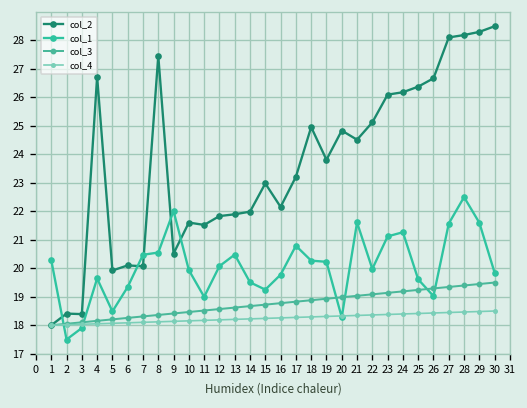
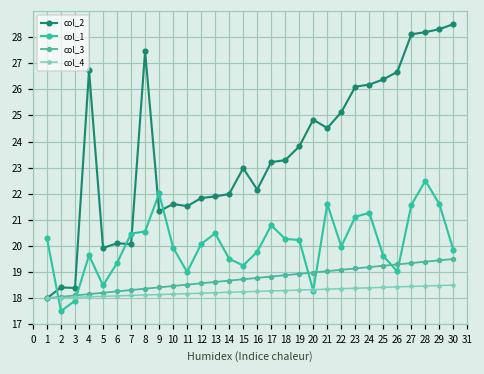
  {
    "col_2": {
      "2": 18.4,
      "3": 18.4,
      "4": 26.7,
      "5": 19.9,
      "6": 20.1,
      "7": 20.1,
      "8": 27.5,
-     "9": 20.5,
+     "9": 21.3,
      "10": 21.6,
      "11": 21.5,
      "12": 21.8,
      "13": 21.9,
      "14": 22.0,
      "15": 23.0,
      "16": 22.2,
      "17": 23.2,
-     "18": 25.0,
+     "18": 23.3,
      "19": 23.8,
      "20": 24.8,
      "21": 24.5,
      "22": 25.1,
      "23": 26.1,
      "24": 26.2,
      "25": 26.4,
      "26": 26.7,
      "27": 28.1,
      "28": 28.2,
      "29": 28.3,
      "30": 28.5
    },
    "col_4": {
      "5": 18.1,
      "6": 18.1,
      "7": 18.1,
      "8": 18.1,
      "9": 18.1,
      "10": 18.2,
      "11": 18.2,
      "12": 18.2,
      "13": 18.2,
      "14": 18.2,
      "15": 18.2,
      "16": 18.3,
      "17": 18.3,
      "18": 18.3,
      "19": 18.3,
      "21": 18.3,
      "22": 18.4,
      "23": 18.4,
      "24": 18.4,
      "25": 18.4,
      "26": 18.4,
      "27": 18.4,
      "28": 18.5,
      "29": 18.5,
      "30": 18.5
    }
  }
